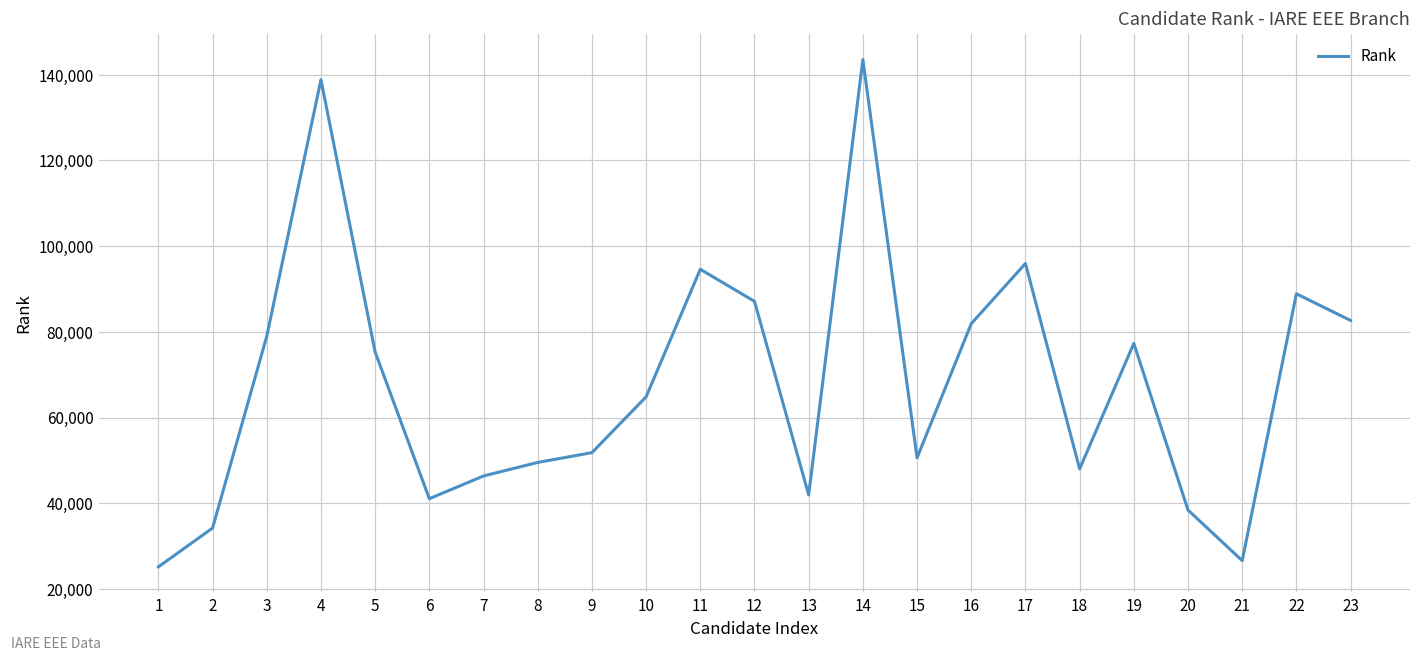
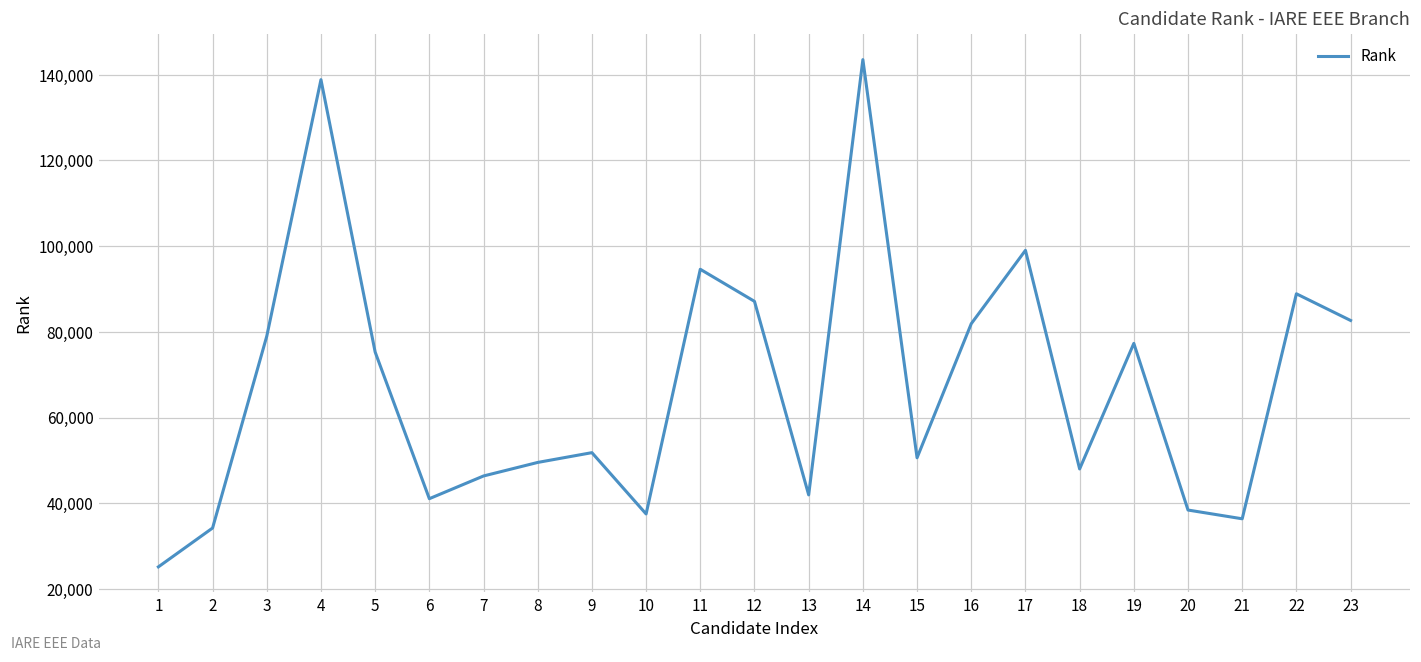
  {
    "1": "25,000",
    "2": "34,000",
    "3": "79,000",
    "4": "139,000",
    "5": "75,000",
    "6": "41,000",
    "7": "46,000",
    "8": "50,000",
    "9": "52,000",
-   "10": "65,000",
+   "10": "38,000",
    "11": "95,000",
    "12": "87,000",
    "13": "42,000",
    "14": "144,000",
    "15": "51,000",
    "16": "82,000",
-   "17": "96,000",
+   "17": "99,000",
    "18": "48,000",
    "19": "77,000",
    "20": "38,000",
-   "21": "27,000",
+   "21": "36,000",
    "22": "89,000",
    "23": "83,000"
  }
